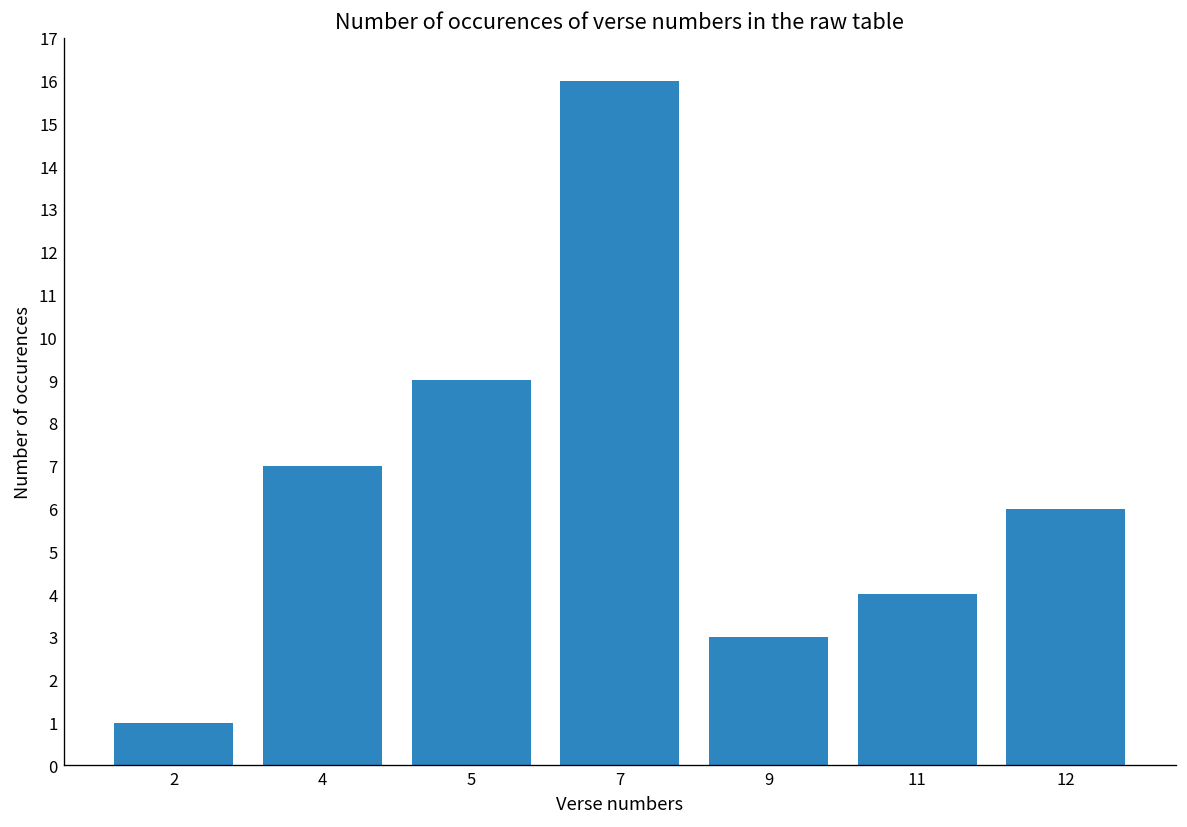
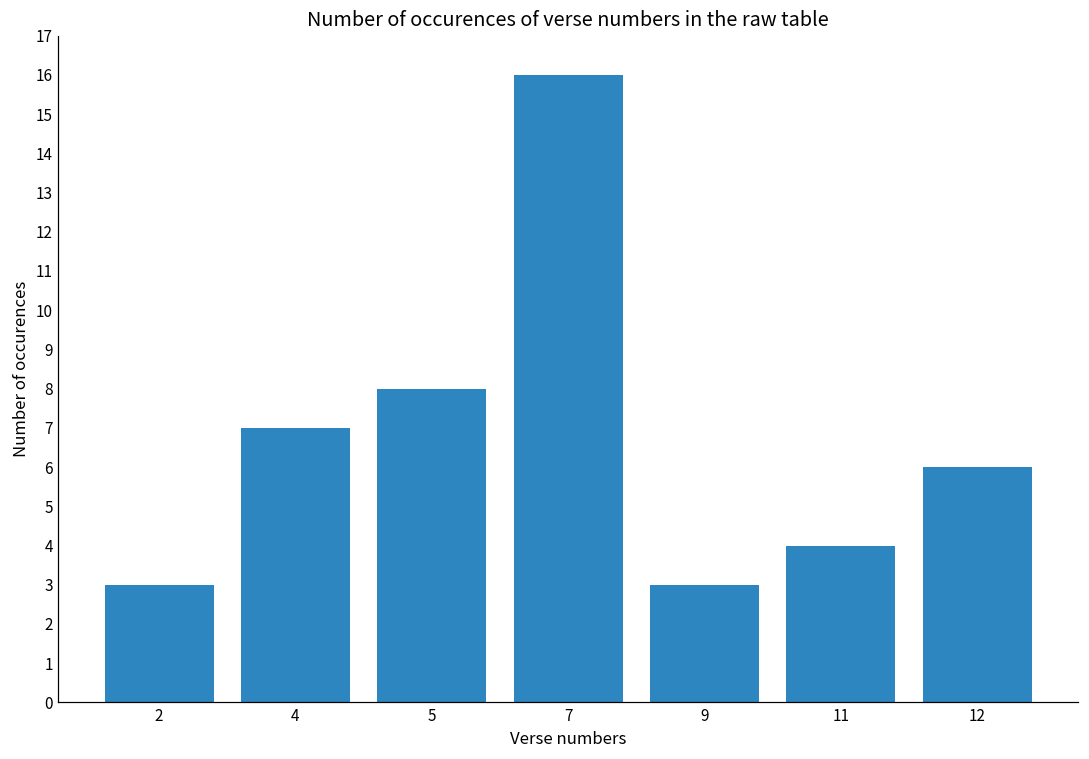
  {
-   "2": 1,
+   "2": 3,
    "4": 7,
-   "5": 9,
+   "5": 8,
    "7": 16,
    "9": 3,
    "11": 4,
    "12": 6
  }
